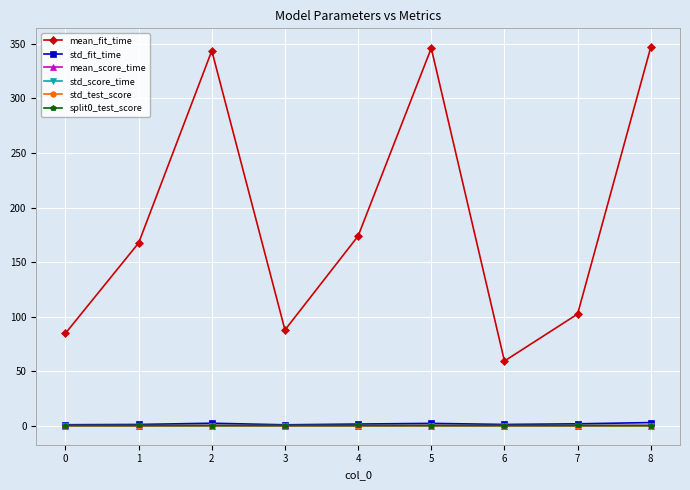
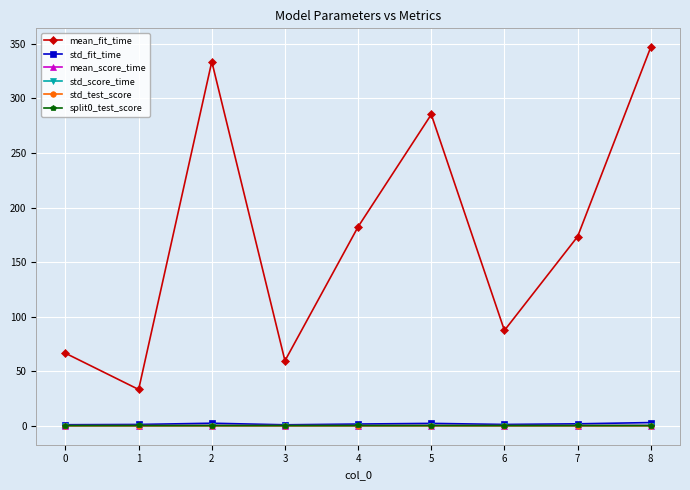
  {
    "mean_fit_time": {
-     "0": 85,
-     "1": 168,
-     "2": 344,
-     "3": 88,
-     "4": 174,
-     "5": 346,
-     "6": 59,
-     "7": 102,
+     "0": 67,
+     "1": 33,
+     "2": 334,
+     "3": 60,
+     "4": 182,
+     "5": 285,
+     "6": 87,
+     "7": 173,
      "8": 347
    },
    "std_fit_time": {
      "8": 3
    },
    "split0_test_score": {
      "2": 0,
      "8": 0
    }
  }
